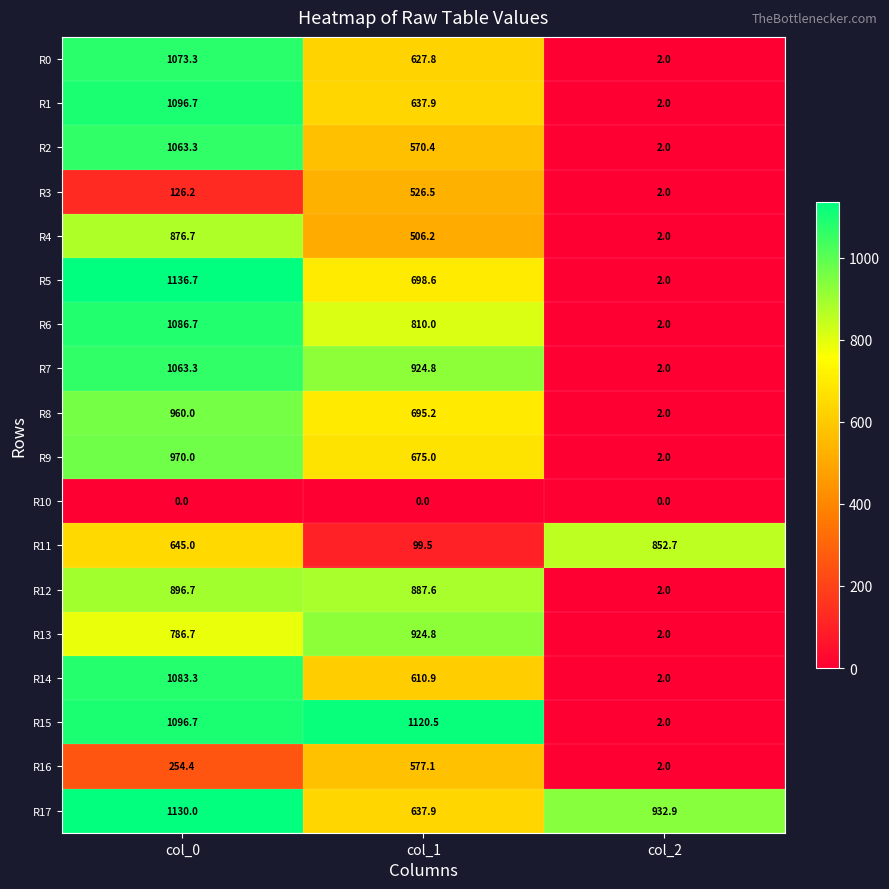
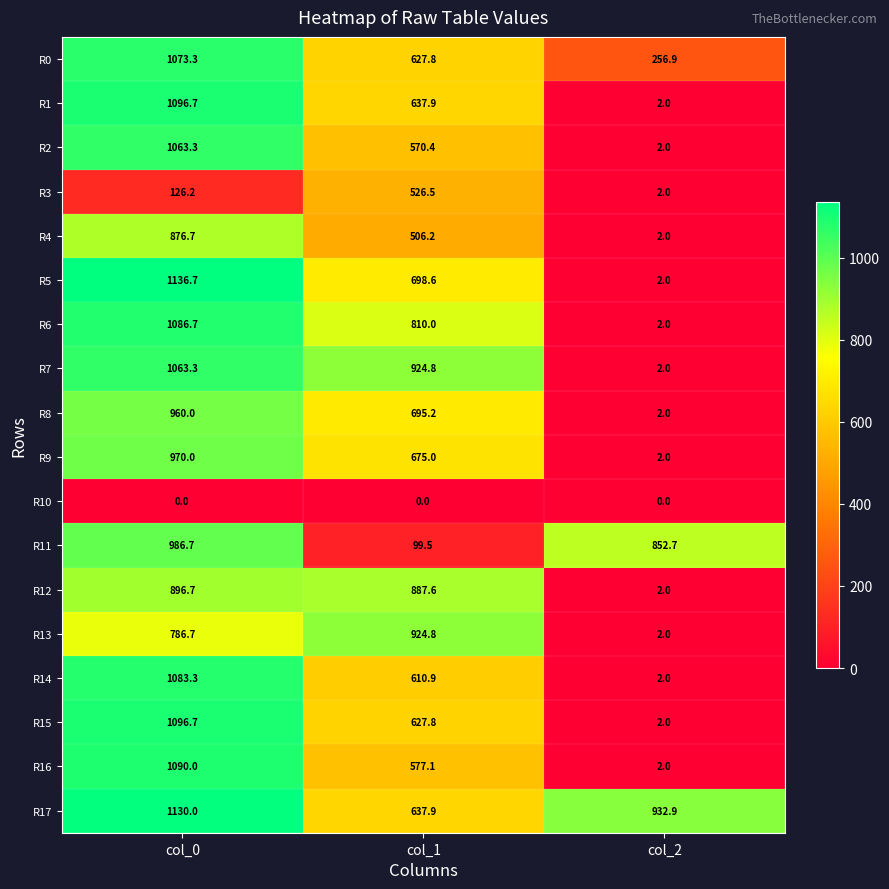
  {
    "R0": {
      "col_0": 1073.3,
      "col_1": 627.8,
-     "col_2": 2.0
+     "col_2": 256.9
    },
    "R1": {
      "col_0": 1096.7,
      "col_1": 637.9,
      "col_2": 2.0
    },
    "R2": {
      "col_0": 1063.3,
      "col_1": 570.4,
      "col_2": 2.0
    },
    "R3": {
      "col_0": 126.2,
      "col_1": 526.5,
      "col_2": 2.0
    },
    "R4": {
      "col_0": 876.7,
      "col_1": 506.2,
      "col_2": 2.0
    },
    "R5": {
      "col_0": 1136.7,
      "col_1": 698.6,
      "col_2": 2.0
    },
    "R6": {
      "col_0": 1086.7,
      "col_1": 810.0,
      "col_2": 2.0
    },
    "R7": {
      "col_0": 1063.3,
      "col_1": 924.8,
      "col_2": 2.0
    },
    "R8": {
      "col_0": 960.0,
      "col_1": 695.2,
      "col_2": 2.0
    },
    "R9": {
      "col_0": 970.0,
      "col_1": 675.0,
      "col_2": 2.0
    },
    "R10": {
      "col_0": 0.0,
      "col_1": 0.0,
      "col_2": 0.0
    },
    "R11": {
-     "col_0": 645.0,
+     "col_0": 986.7,
      "col_1": 99.5,
      "col_2": 852.7
    },
    "R12": {
      "col_0": 896.7,
      "col_1": 887.6,
      "col_2": 2.0
    },
    "R13": {
      "col_0": 786.7,
      "col_1": 924.8,
      "col_2": 2.0
    },
    "R14": {
      "col_0": 1083.3,
      "col_1": 610.9,
      "col_2": 2.0
    },
    "R15": {
      "col_0": 1096.7,
-     "col_1": 1120.5,
+     "col_1": 627.8,
      "col_2": 2.0
    },
    "R16": {
-     "col_0": 254.4,
+     "col_0": 1090.0,
      "col_1": 577.1,
      "col_2": 2.0
    },
    "R17": {
      "col_0": 1130.0,
      "col_1": 637.9,
      "col_2": 932.9
    }
  }
